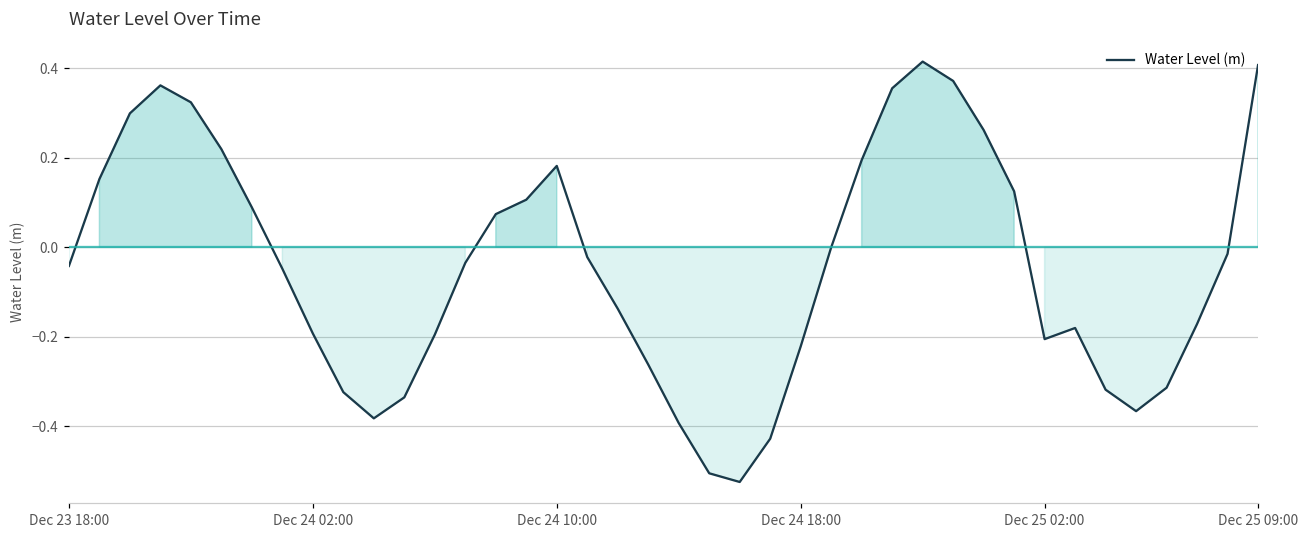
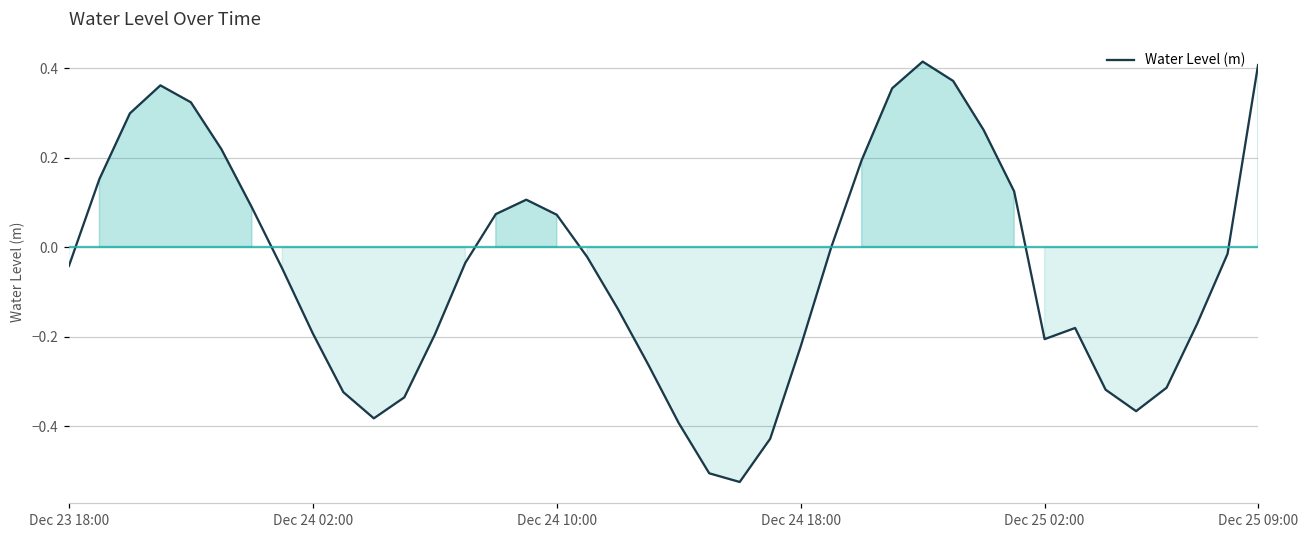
  {
    "Dec 23 18:00": -0.04,
    "Dec 24 02:00": -0.19,
-   "Dec 24 10:00": 0.18,
+   "Dec 24 10:00": 0.07,
    "Dec 24 18:00": -0.22,
    "Dec 25 02:00": -0.21,
    "Dec 25 09:00": 0.41
  }
